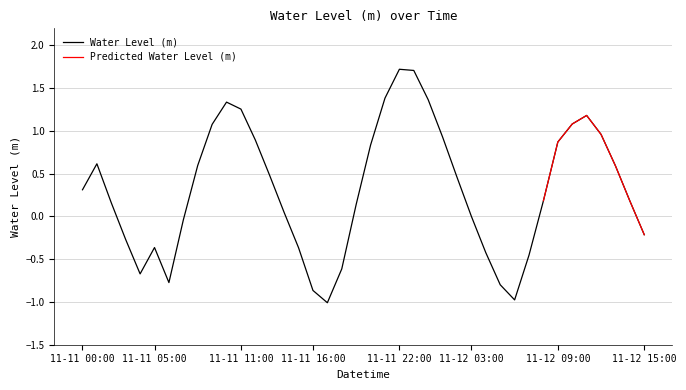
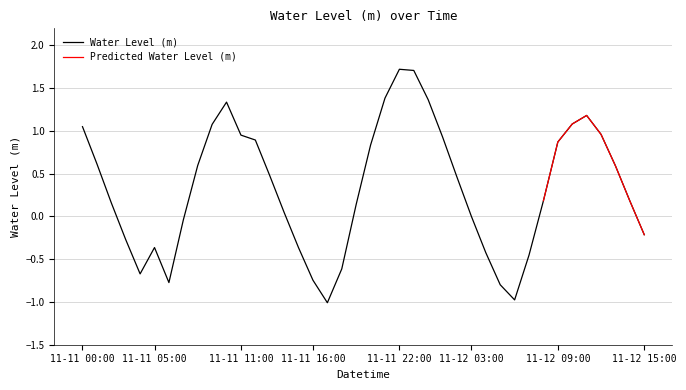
  {
    "Water Level (m)": {
-     "11-11 00:00": 0.3,
+     "11-11 00:00": 1.1,
      "11-11 05:00": -0.4,
-     "11-11 11:00": 1.3,
-     "11-11 16:00": -0.9,
+     "11-11 11:00": 1.0,
+     "11-11 16:00": -0.7,
      "11-11 22:00": 1.7,
      "11-12 03:00": 0.0
    }
  }
